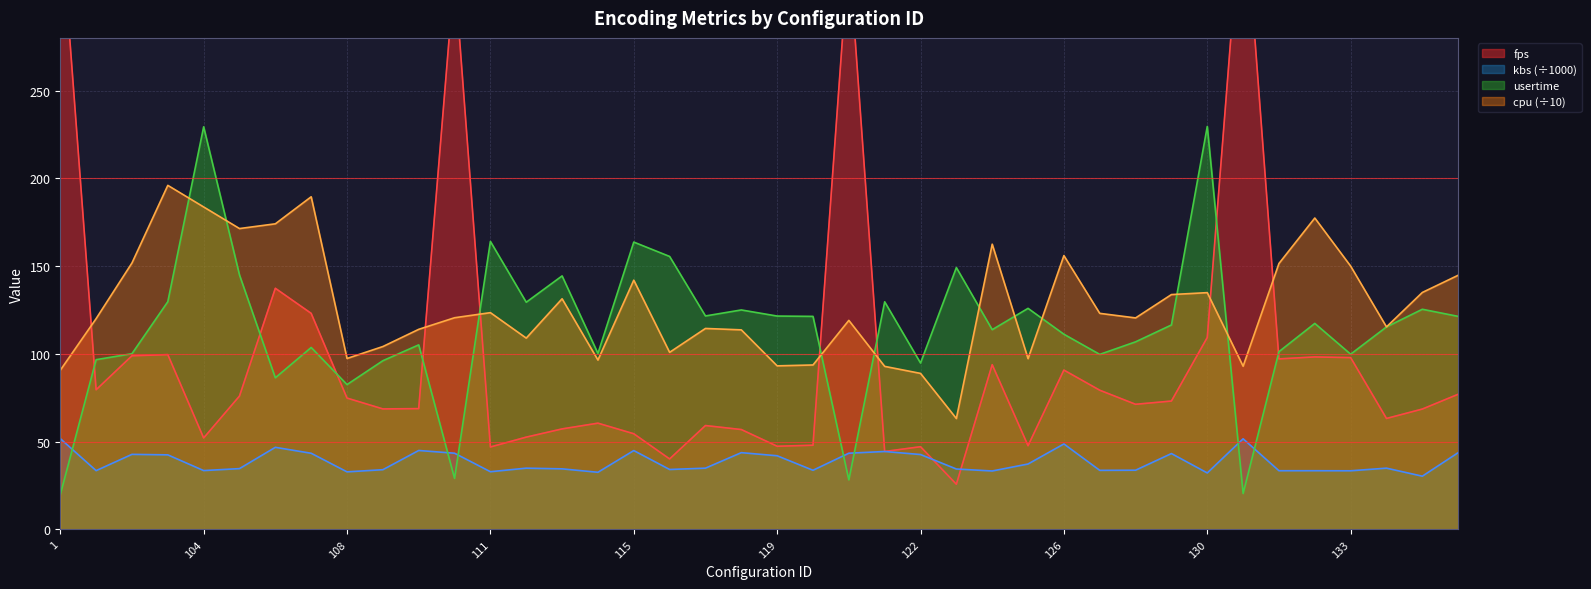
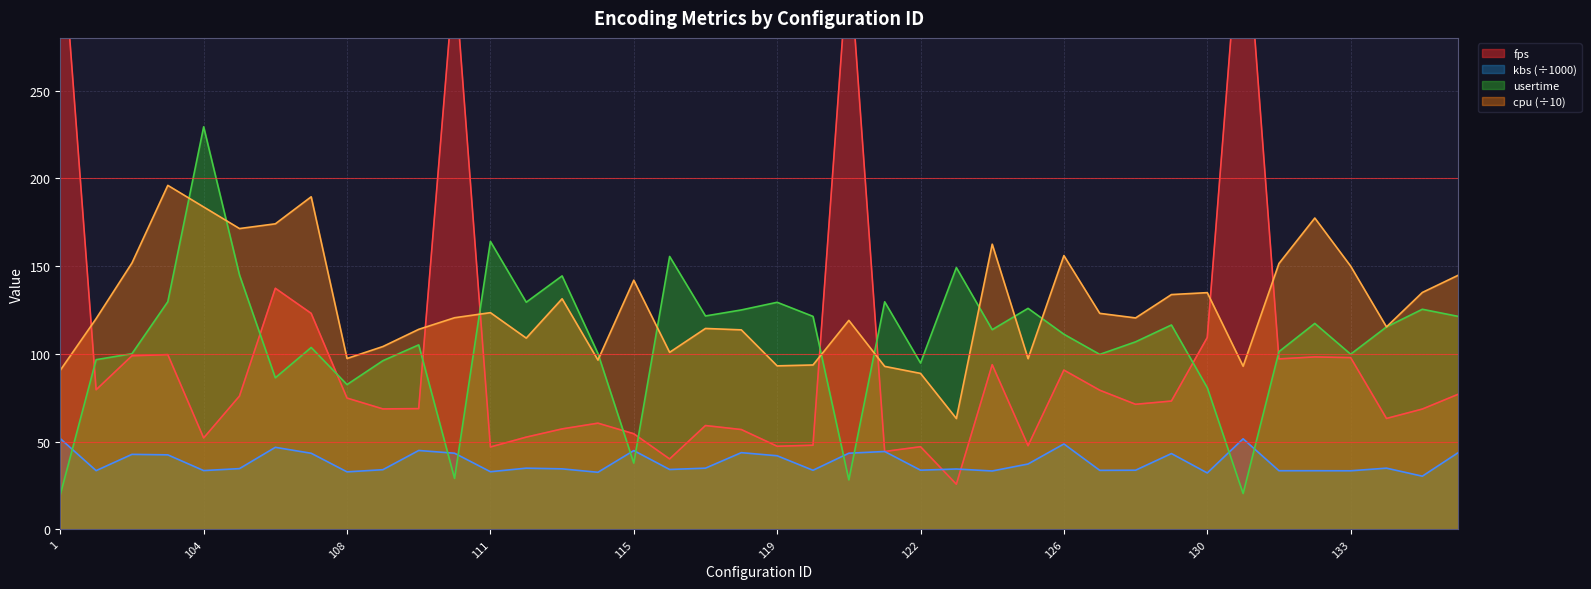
  {
    "kbs (÷1000)": {
      "104": 34,
      "108": 33,
      "111": 33,
      "115": 45,
      "119": 42,
-     "122": 43,
+     "122": 34,
      "126": 49,
      "130": 32,
      "133": 33
    },
    "usertime": {
      "104": 229,
      "108": 83,
      "111": 164,
-     "115": 164,
-     "119": 122,
+     "115": 38,
+     "119": 129,
      "122": 95,
      "126": 111,
-     "130": 230,
+     "130": 81,
      "133": 100
    }
  }
